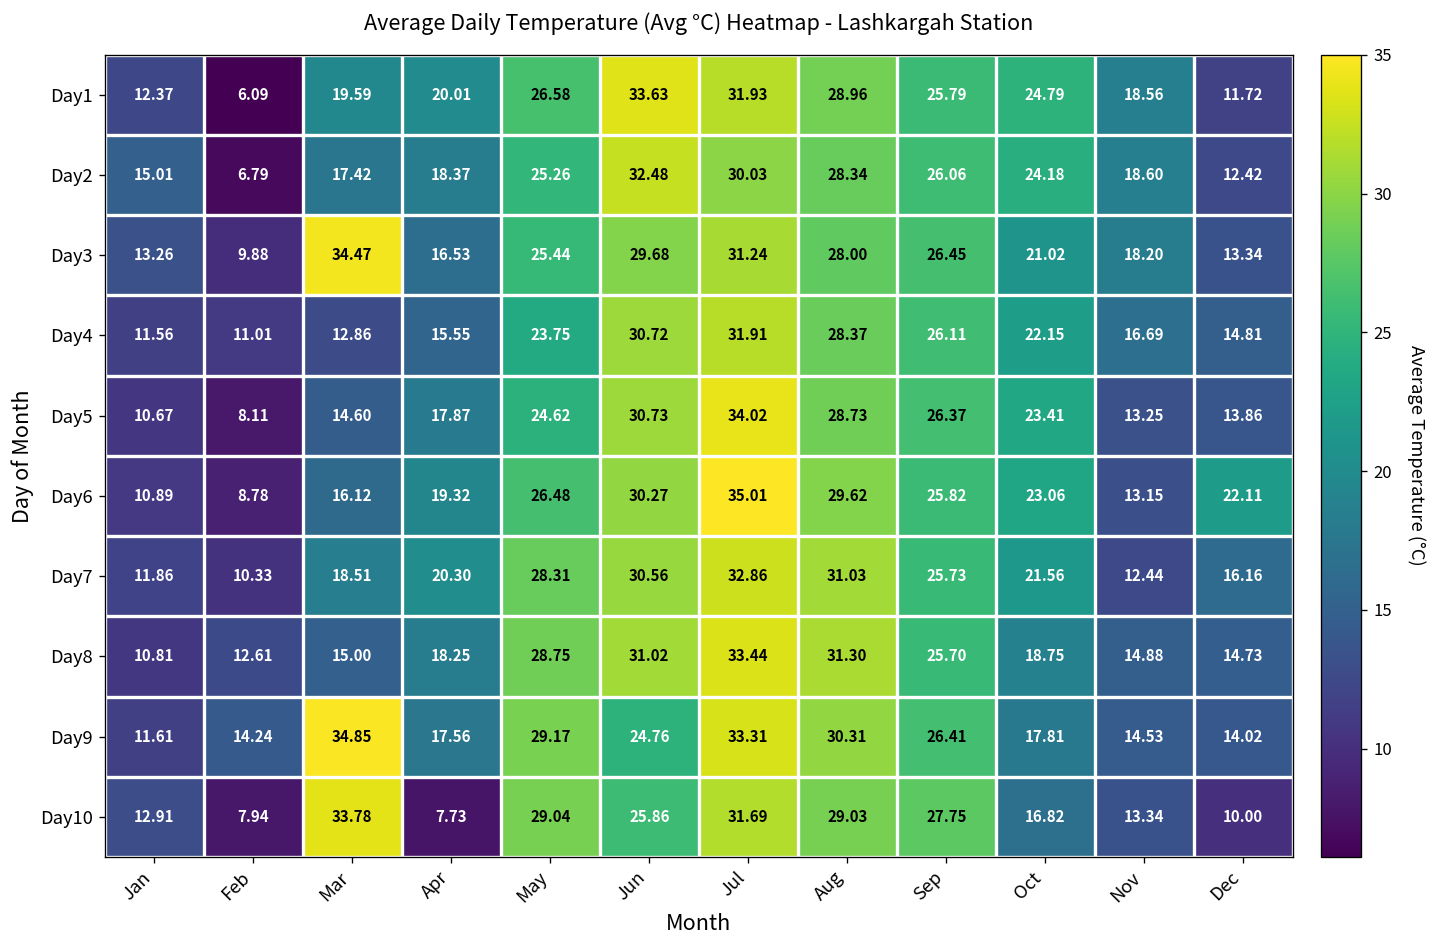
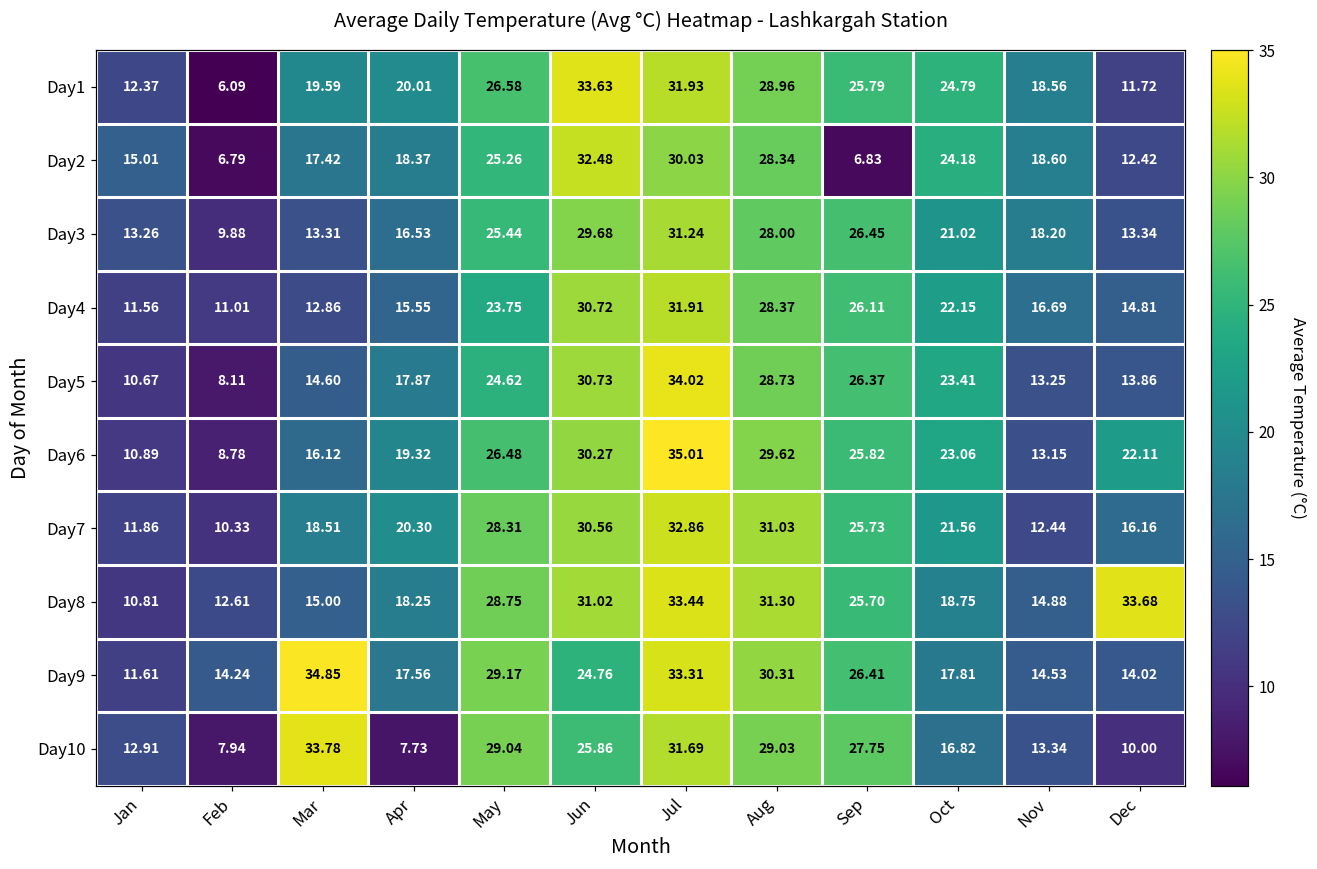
  {
    "Day1": {
      "Jan": 12.37,
      "Feb": 6.09,
      "Mar": 19.59,
      "Apr": 20.01,
      "May": 26.58,
      "Jun": 33.63,
      "Jul": 31.93,
      "Aug": 28.96,
      "Sep": 25.79,
      "Oct": 24.79,
      "Nov": 18.56,
      "Dec": 11.72
    },
    "Day2": {
      "Jan": 15.01,
      "Feb": 6.79,
      "Mar": 17.42,
      "Apr": 18.37,
      "May": 25.26,
      "Jun": 32.48,
      "Jul": 30.03,
      "Aug": 28.34,
-     "Sep": 26.06,
+     "Sep": 6.83,
      "Oct": 24.18,
      "Nov": 18.60,
      "Dec": 12.42
    },
    "Day3": {
      "Jan": 13.26,
      "Feb": 9.88,
-     "Mar": 34.47,
+     "Mar": 13.31,
      "Apr": 16.53,
      "May": 25.44,
      "Jun": 29.68,
      "Jul": 31.24,
      "Aug": 28.00,
      "Sep": 26.45,
      "Oct": 21.02,
      "Nov": 18.20,
      "Dec": 13.34
    },
    "Day4": {
      "Jan": 11.56,
      "Feb": 11.01,
      "Mar": 12.86,
      "Apr": 15.55,
      "May": 23.75,
      "Jun": 30.72,
      "Jul": 31.91,
      "Aug": 28.37,
      "Sep": 26.11,
      "Oct": 22.15,
      "Nov": 16.69,
      "Dec": 14.81
    },
    "Day5": {
      "Jan": 10.67,
      "Feb": 8.11,
      "Mar": 14.60,
      "Apr": 17.87,
      "May": 24.62,
      "Jun": 30.73,
      "Jul": 34.02,
      "Aug": 28.73,
      "Sep": 26.37,
      "Oct": 23.41,
      "Nov": 13.25,
      "Dec": 13.86
    },
    "Day6": {
      "Jan": 10.89,
      "Feb": 8.78,
      "Mar": 16.12,
      "Apr": 19.32,
      "May": 26.48,
      "Jun": 30.27,
      "Jul": 35.01,
      "Aug": 29.62,
      "Sep": 25.82,
      "Oct": 23.06,
      "Nov": 13.15,
      "Dec": 22.11
    },
    "Day7": {
      "Jan": 11.86,
      "Feb": 10.33,
      "Mar": 18.51,
      "Apr": 20.30,
      "May": 28.31,
      "Jun": 30.56,
      "Jul": 32.86,
      "Aug": 31.03,
      "Sep": 25.73,
      "Oct": 21.56,
      "Nov": 12.44,
      "Dec": 16.16
    },
    "Day8": {
      "Jan": 10.81,
      "Feb": 12.61,
      "Mar": 15.00,
      "Apr": 18.25,
      "May": 28.75,
      "Jun": 31.02,
      "Jul": 33.44,
      "Aug": 31.30,
      "Sep": 25.70,
      "Oct": 18.75,
      "Nov": 14.88,
-     "Dec": 14.73
+     "Dec": 33.68
    },
    "Day9": {
      "Jan": 11.61,
      "Feb": 14.24,
      "Mar": 34.85,
      "Apr": 17.56,
      "May": 29.17,
      "Jun": 24.76,
      "Jul": 33.31,
      "Aug": 30.31,
      "Sep": 26.41,
      "Oct": 17.81,
      "Nov": 14.53,
      "Dec": 14.02
    },
    "Day10": {
      "Jan": 12.91,
      "Feb": 7.94,
      "Mar": 33.78,
      "Apr": 7.73,
      "May": 29.04,
      "Jun": 25.86,
      "Jul": 31.69,
      "Aug": 29.03,
      "Sep": 27.75,
      "Oct": 16.82,
      "Nov": 13.34,
      "Dec": 10.00
    }
  }
